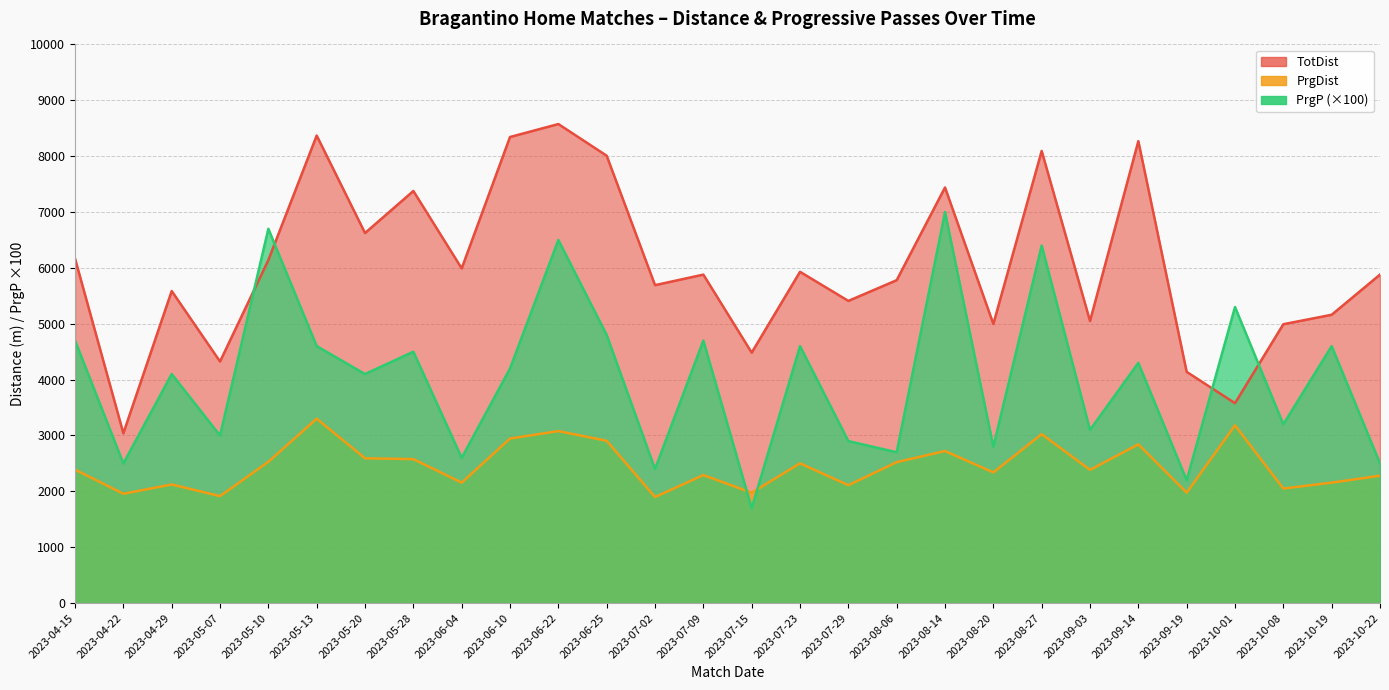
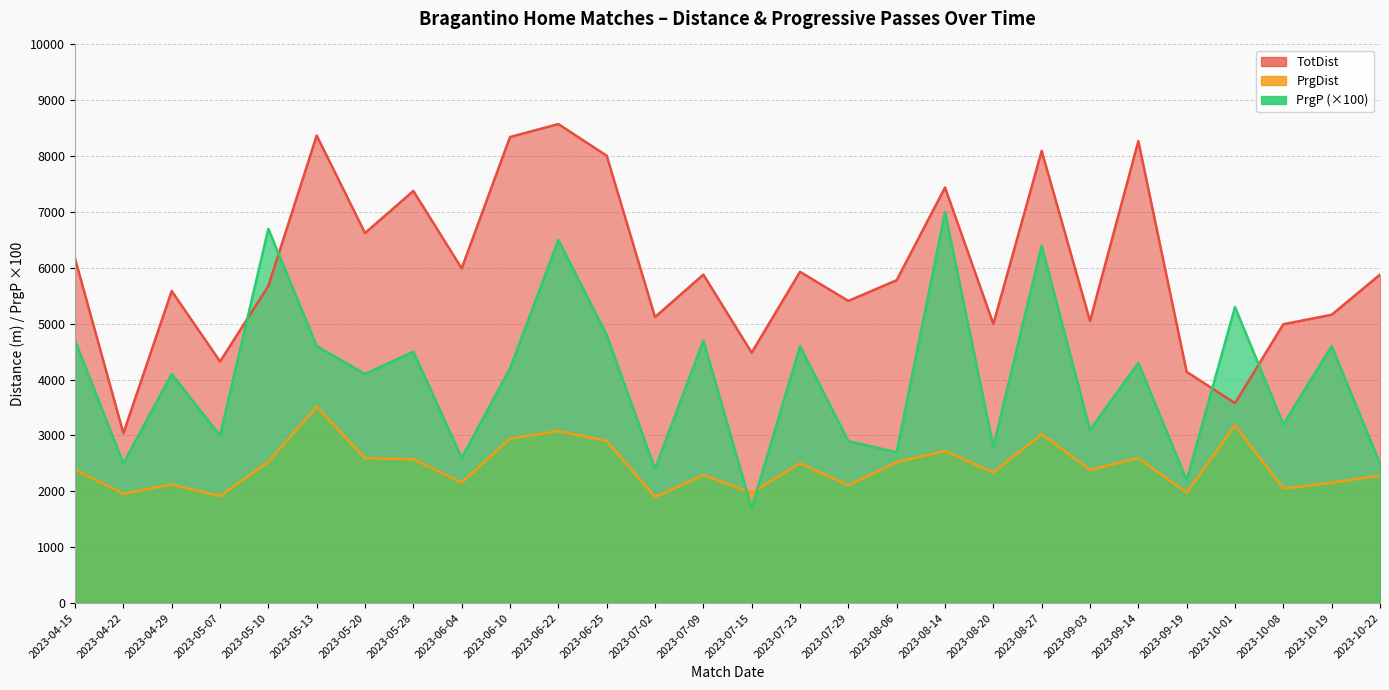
  {
    "TotDist": {
      "2023-04-15": 6200,
      "2023-04-22": 3000,
      "2023-04-29": 5600,
      "2023-05-07": 4300,
-     "2023-05-10": 6100,
+     "2023-05-10": 5700,
      "2023-05-13": 8400,
      "2023-05-20": 6600,
      "2023-05-28": 7400,
      "2023-06-04": 6000,
      "2023-06-10": 8300,
      "2023-06-22": 8600,
      "2023-06-25": 8000,
-     "2023-07-02": 5700,
+     "2023-07-02": 5100,
      "2023-07-09": 5900,
      "2023-07-15": 4500,
      "2023-07-23": 5900,
      "2023-07-29": 5400,
      "2023-08-06": 5800,
      "2023-08-14": 7400,
      "2023-08-20": 5000,
      "2023-08-27": 8100,
      "2023-09-03": 5000,
      "2023-09-14": 8300,
      "2023-09-19": 4100,
      "2023-10-01": 3600,
      "2023-10-08": 5000,
      "2023-10-19": 5200,
      "2023-10-22": 5900
    },
    "PrgDist": {
      "2023-04-15": 2400,
      "2023-04-22": 2000,
      "2023-04-29": 2100,
      "2023-05-07": 1900,
      "2023-05-10": 2500,
-     "2023-05-13": 3300,
+     "2023-05-13": 3500,
      "2023-05-20": 2600,
      "2023-05-28": 2600,
      "2023-06-04": 2200,
      "2023-06-10": 2900,
      "2023-06-22": 3100,
      "2023-06-25": 2900,
      "2023-07-02": 1900,
      "2023-07-09": 2300,
      "2023-07-15": 2000,
      "2023-07-23": 2500,
      "2023-07-29": 2100,
      "2023-08-06": 2500,
      "2023-08-14": 2700,
      "2023-08-20": 2300,
      "2023-08-27": 3000,
      "2023-09-03": 2400,
-     "2023-09-14": 2800,
+     "2023-09-14": 2600,
      "2023-09-19": 2000,
      "2023-10-01": 3200,
      "2023-10-08": 2100,
      "2023-10-19": 2200,
      "2023-10-22": 2300
    },
    "PrgP (×100)": {
      "2023-04-15": 4700,
      "2023-04-22": 2500,
      "2023-04-29": 4100,
      "2023-05-07": 3000,
      "2023-05-10": 6700,
      "2023-05-13": 4600,
      "2023-05-20": 4100,
      "2023-05-28": 4500,
      "2023-06-04": 2600,
      "2023-06-10": 4200,
      "2023-06-22": 6500,
      "2023-06-25": 4800,
      "2023-07-02": 2400,
      "2023-07-09": 4700,
      "2023-07-15": 1700,
      "2023-07-23": 4600,
      "2023-07-29": 2900,
      "2023-08-06": 2700,
      "2023-08-14": 7000,
      "2023-08-20": 2800,
      "2023-08-27": 6400,
      "2023-09-03": 3100,
      "2023-09-14": 4300,
      "2023-09-19": 2200,
      "2023-10-01": 5300,
      "2023-10-08": 3200,
      "2023-10-19": 4600,
      "2023-10-22": 2500
    }
  }
